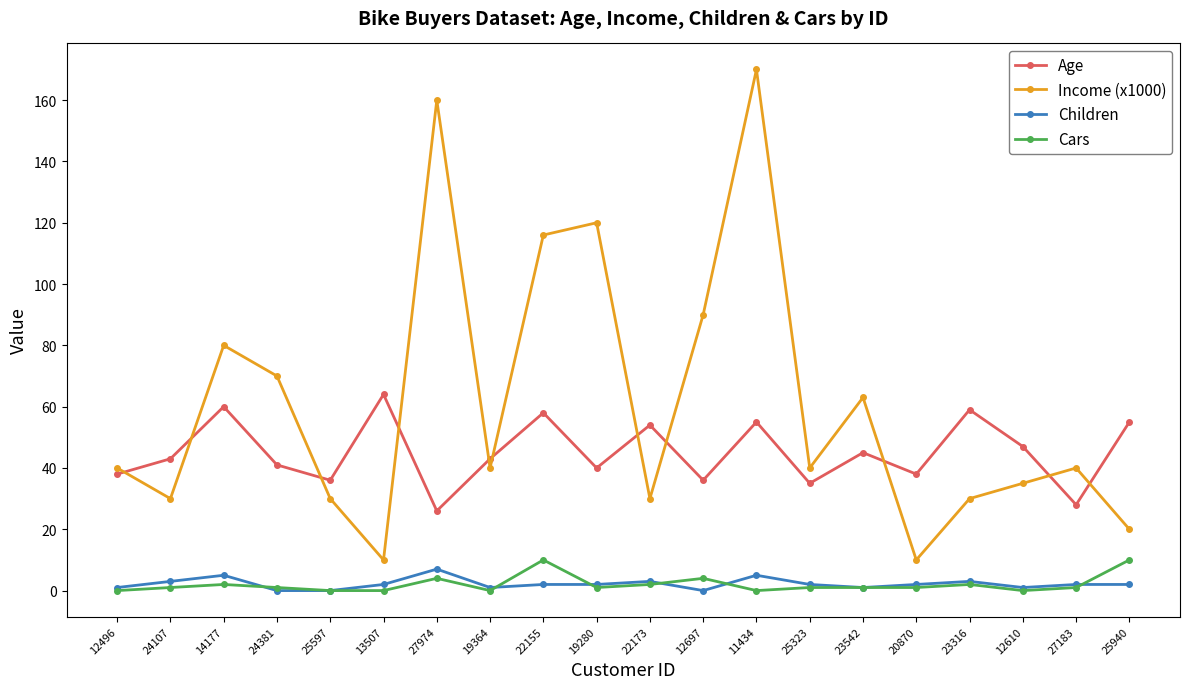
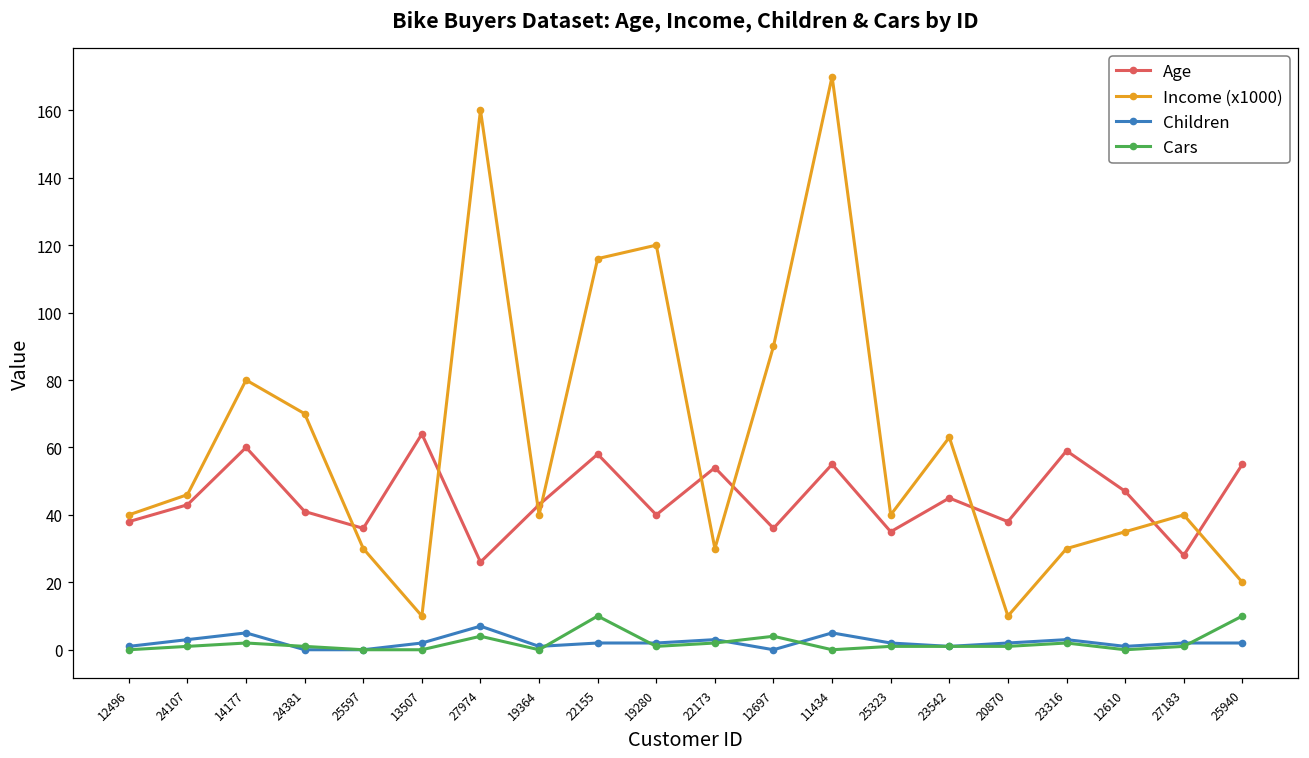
  {
    "Age": {
      "12496": 38,
      "24107": 43,
      "14177": 60,
      "24381": 41,
      "25597": 36,
      "13507": 64,
      "27974": 26,
      "19364": 43,
      "22155": 58,
      "19280": 40,
      "22173": 54,
      "12697": 36,
      "11434": 55,
      "25323": 35,
      "23542": 45,
      "20870": 38,
      "23316": 59,
      "12610": 47,
      "27183": 28,
      "25940": 55
    },
    "Income (x1000)": {
      "12496": 40,
-     "24107": 30,
+     "24107": 46,
      "14177": 80,
      "24381": 70,
      "25597": 30,
      "13507": 10,
      "27974": 160,
      "19364": 40,
      "22155": 116,
      "19280": 120,
      "22173": 30,
      "12697": 90,
      "11434": 170,
      "25323": 40,
      "23542": 63,
      "20870": 10,
      "23316": 30,
      "12610": 35,
      "27183": 40,
      "25940": 20
    },
    "Children": {
      "12496": 1,
      "24107": 3,
      "14177": 5,
      "24381": 0,
      "13507": 2,
      "27974": 7,
      "19364": 1,
      "22155": 2,
      "19280": 2,
      "22173": 3,
      "12697": 0,
      "11434": 5,
      "25323": 2,
      "20870": 2,
      "23316": 3,
      "12610": 1,
      "27183": 2,
      "25940": 2
    },
    "Cars": {
      "12496": 0,
      "24107": 1,
      "14177": 2,
      "24381": 1,
      "13507": 0,
      "27974": 4,
      "19364": 0,
      "22155": 10,
      "19280": 1,
      "22173": 2,
      "12697": 4,
      "11434": 0,
      "25323": 1,
      "20870": 1,
      "23316": 2,
      "12610": 0,
      "27183": 1,
      "25940": 10
    }
  }
